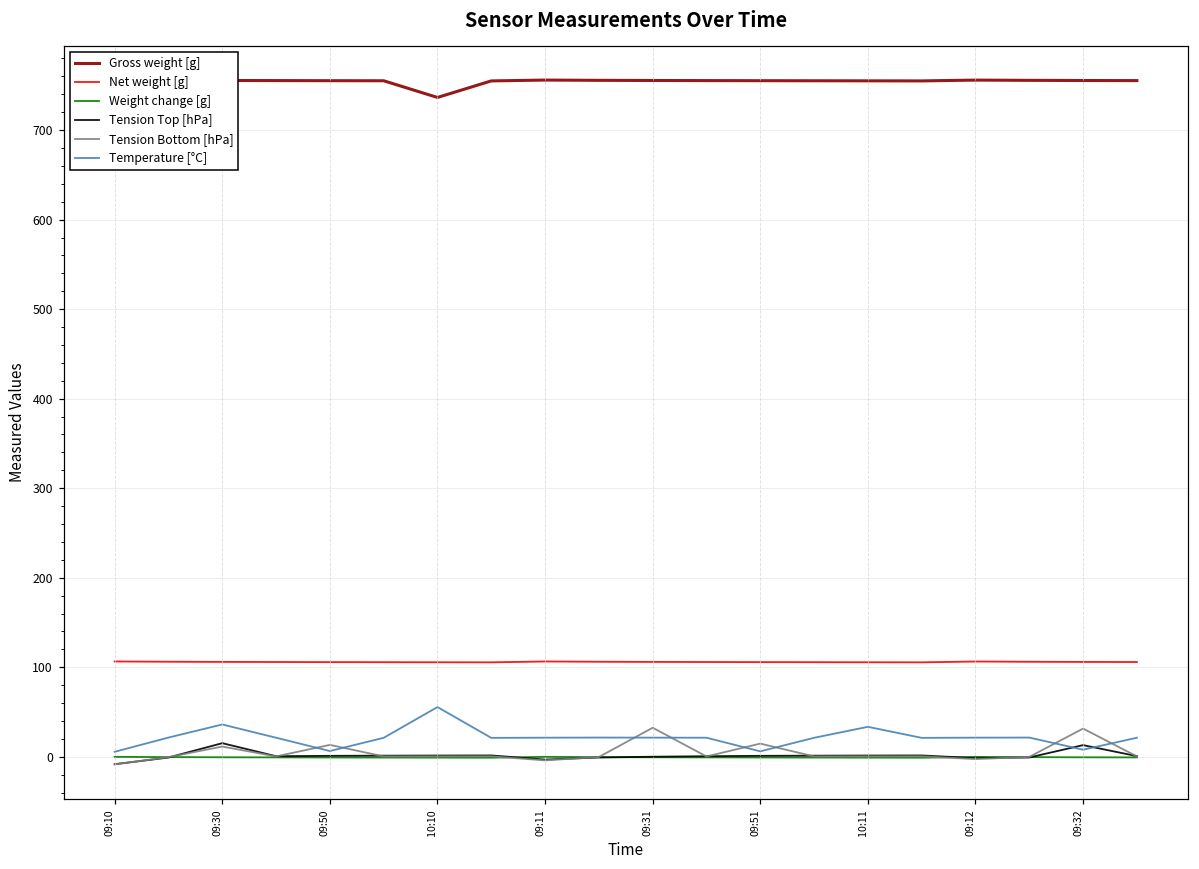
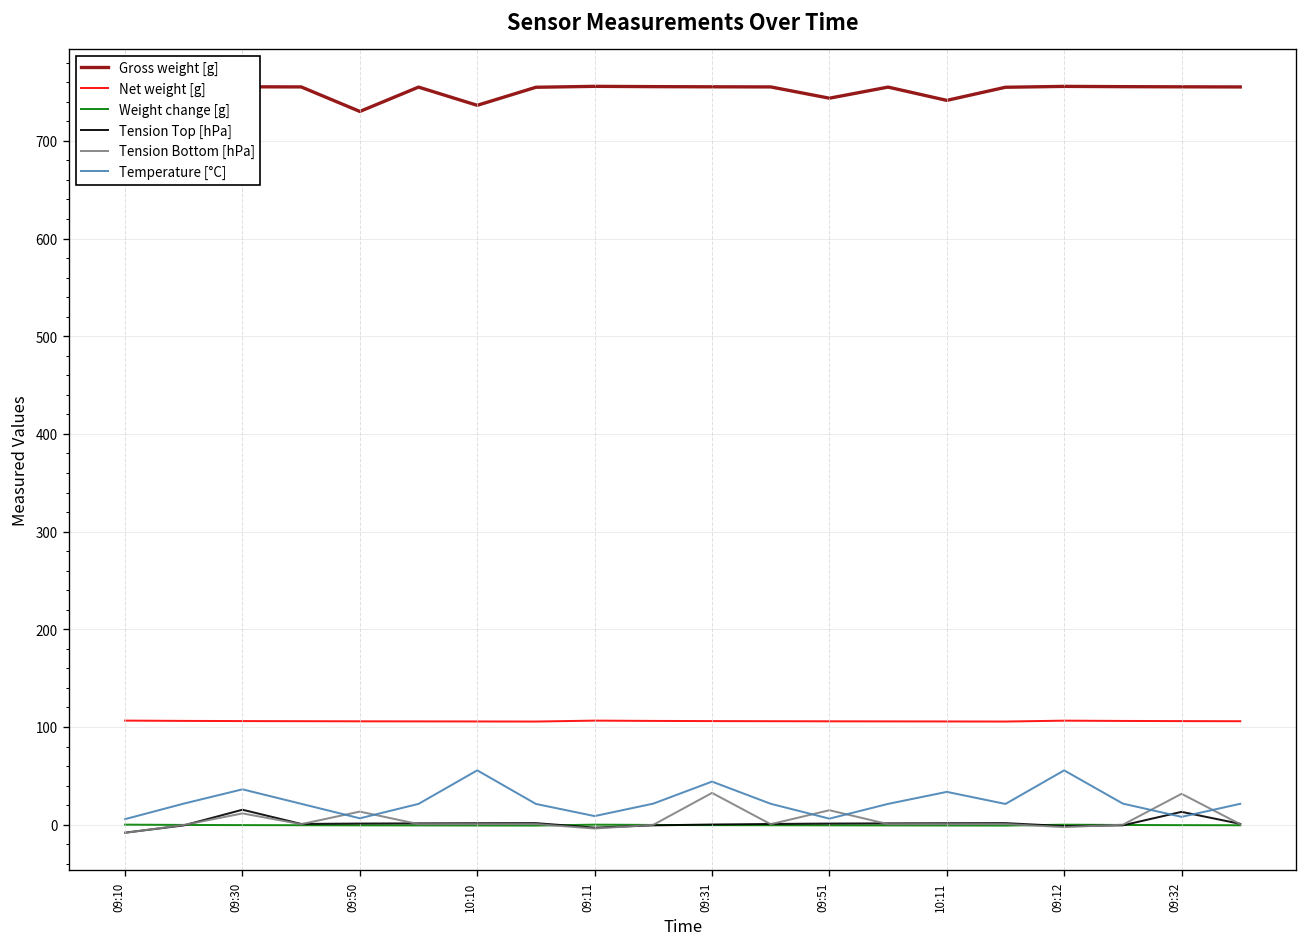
  {
    "Gross weight [g]": {
-     "09:50": 760,
+     "09:50": 730,
      "10:10": 740,
      "09:11": 760,
      "09:31": 760,
-     "09:51": 760,
-     "10:11": 750,
+     "09:51": 740,
+     "10:11": 740,
      "09:12": 760,
      "09:32": 760
    },
    "Net weight [g]": {
      "09:10": 110,
      "09:30": 110,
      "09:50": 110,
      "10:10": 110,
      "09:11": 110,
      "09:31": 110,
      "09:51": 110,
      "10:11": 110,
      "09:12": 110,
      "09:32": 110
    },
    "Weight change [g]": {
      "09:10": 0,
      "09:30": 0,
      "09:32": 0
    },
    "Tension Top [hPa]": {
      "09:30": 20,
      "09:32": 10
    },
    "Tension Bottom [hPa]": {
      "09:30": 10,
      "09:50": 10,
      "09:31": 30,
      "09:51": 10,
      "09:32": 30
    },
    "Temperature [°C]": {
      "09:10": 10,
      "09:30": 40,
      "09:50": 10,
      "10:10": 60,
-     "09:11": 20,
-     "09:31": 20,
+     "09:11": 10,
+     "09:31": 40,
      "09:51": 10,
      "10:11": 30,
-     "09:12": 20,
+     "09:12": 60,
      "09:32": 10
    }
  }
